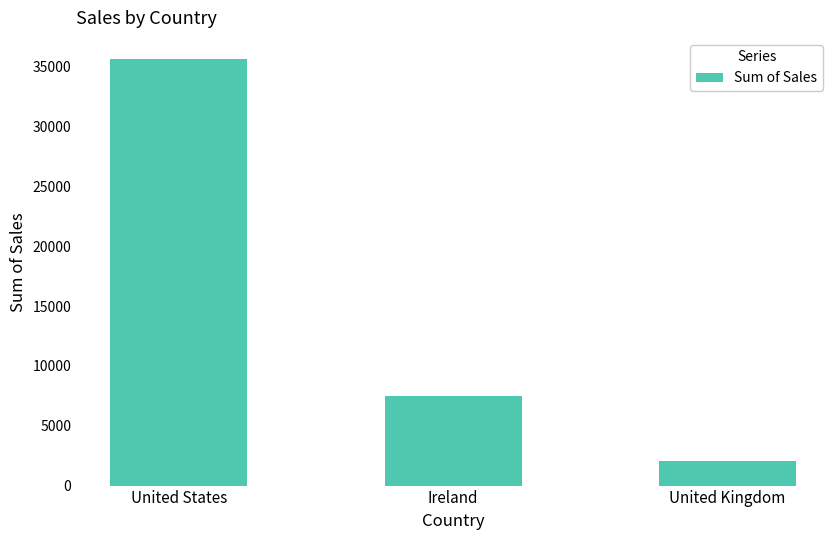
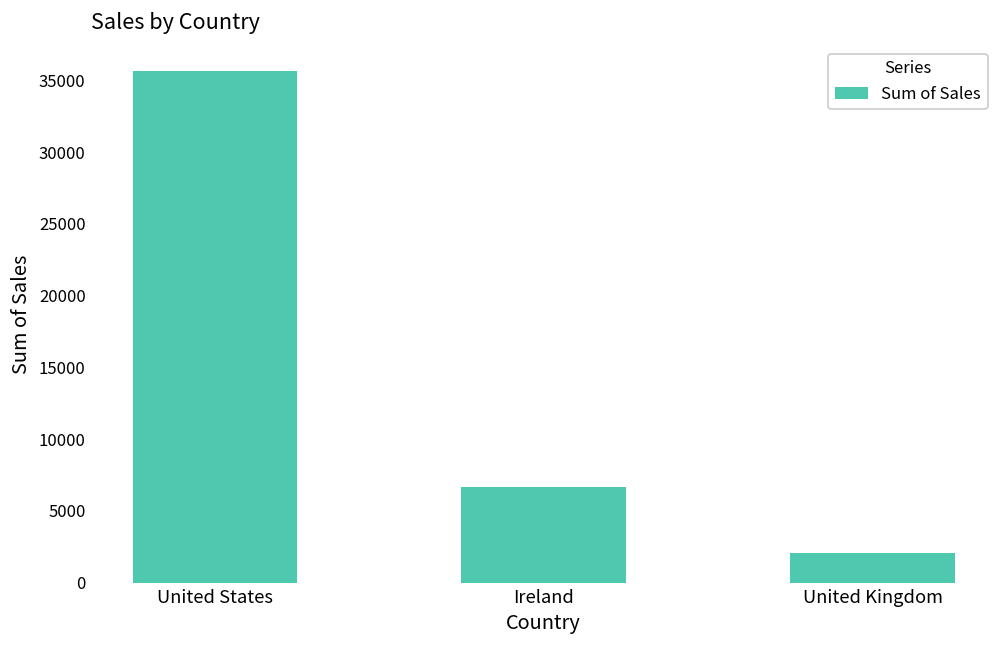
  {
    "United States": 35600,
-   "Ireland": 7500,
+   "Ireland": 6700,
    "United Kingdom": 2100
  }
